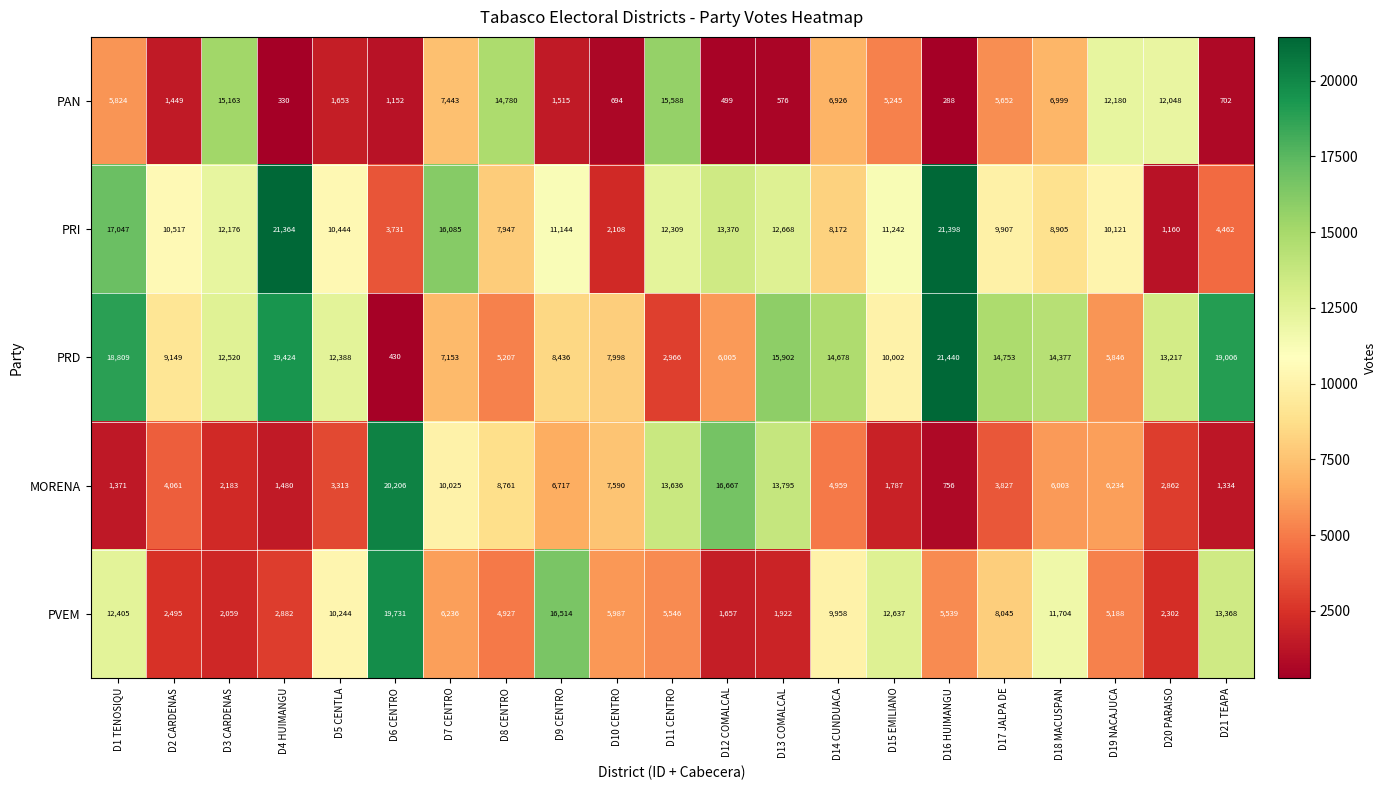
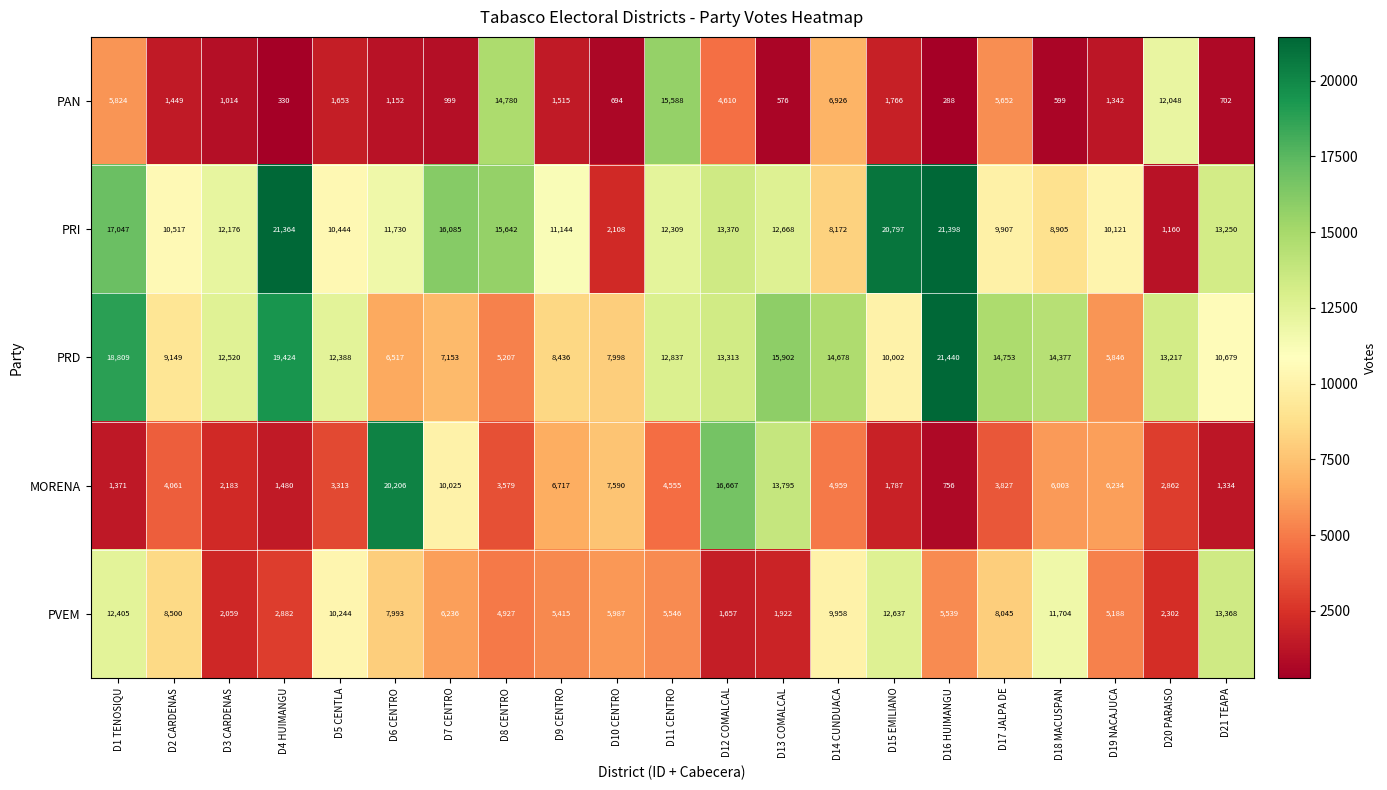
  {
    "PAN": {
      "D1 TENOSIQU": "5,824",
      "D2 CARDENAS": "1,449",
-     "D3 CARDENAS": "15,163",
+     "D3 CARDENAS": "1,014",
      "D4 HUIMANGU": "330",
      "D5 CENTLA": "1,653",
      "D6 CENTRO": "1,152",
-     "D7 CENTRO": "7,443",
+     "D7 CENTRO": "999",
      "D8 CENTRO": "14,780",
      "D9 CENTRO": "1,515",
      "D10 CENTRO": "694",
      "D11 CENTRO": "15,588",
-     "D12 COMALCAL": "499",
+     "D12 COMALCAL": "4,610",
      "D13 COMALCAL": "576",
      "D14 CUNDUACA": "6,926",
-     "D15 EMILIANO": "5,245",
+     "D15 EMILIANO": "1,766",
      "D16 HUIMANGU": "288",
      "D17 JALPA DE": "5,652",
-     "D18 MACUSPAN": "6,999",
-     "D19 NACAJUCA": "12,180",
+     "D18 MACUSPAN": "599",
+     "D19 NACAJUCA": "1,342",
      "D20 PARAISO": "12,048",
      "D21 TEAPA": "702"
    },
    "PRI": {
      "D1 TENOSIQU": "17,047",
      "D2 CARDENAS": "10,517",
      "D3 CARDENAS": "12,176",
      "D4 HUIMANGU": "21,364",
      "D5 CENTLA": "10,444",
-     "D6 CENTRO": "3,731",
+     "D6 CENTRO": "11,730",
      "D7 CENTRO": "16,085",
-     "D8 CENTRO": "7,947",
+     "D8 CENTRO": "15,642",
      "D9 CENTRO": "11,144",
      "D10 CENTRO": "2,108",
      "D11 CENTRO": "12,309",
      "D12 COMALCAL": "13,370",
      "D13 COMALCAL": "12,668",
      "D14 CUNDUACA": "8,172",
-     "D15 EMILIANO": "11,242",
+     "D15 EMILIANO": "20,797",
      "D16 HUIMANGU": "21,398",
      "D17 JALPA DE": "9,907",
      "D18 MACUSPAN": "8,905",
      "D19 NACAJUCA": "10,121",
      "D20 PARAISO": "1,160",
-     "D21 TEAPA": "4,462"
+     "D21 TEAPA": "13,250"
    },
    "PRD": {
      "D1 TENOSIQU": "18,809",
      "D2 CARDENAS": "9,149",
      "D3 CARDENAS": "12,520",
      "D4 HUIMANGU": "19,424",
      "D5 CENTLA": "12,388",
-     "D6 CENTRO": "430",
+     "D6 CENTRO": "6,517",
      "D7 CENTRO": "7,153",
      "D8 CENTRO": "5,207",
      "D9 CENTRO": "8,436",
      "D10 CENTRO": "7,998",
-     "D11 CENTRO": "2,966",
-     "D12 COMALCAL": "6,005",
+     "D11 CENTRO": "12,837",
+     "D12 COMALCAL": "13,313",
      "D13 COMALCAL": "15,902",
      "D14 CUNDUACA": "14,678",
      "D15 EMILIANO": "10,002",
      "D16 HUIMANGU": "21,440",
      "D17 JALPA DE": "14,753",
      "D18 MACUSPAN": "14,377",
      "D19 NACAJUCA": "5,846",
      "D20 PARAISO": "13,217",
-     "D21 TEAPA": "19,006"
+     "D21 TEAPA": "10,679"
    },
    "MORENA": {
      "D1 TENOSIQU": "1,371",
      "D2 CARDENAS": "4,061",
      "D3 CARDENAS": "2,183",
      "D4 HUIMANGU": "1,480",
      "D5 CENTLA": "3,313",
      "D6 CENTRO": "20,206",
      "D7 CENTRO": "10,025",
-     "D8 CENTRO": "8,761",
+     "D8 CENTRO": "3,579",
      "D9 CENTRO": "6,717",
      "D10 CENTRO": "7,590",
-     "D11 CENTRO": "13,636",
+     "D11 CENTRO": "4,555",
      "D12 COMALCAL": "16,667",
      "D13 COMALCAL": "13,795",
      "D14 CUNDUACA": "4,959",
      "D15 EMILIANO": "1,787",
      "D16 HUIMANGU": "756",
      "D17 JALPA DE": "3,827",
      "D18 MACUSPAN": "6,003",
      "D19 NACAJUCA": "6,234",
      "D20 PARAISO": "2,862",
      "D21 TEAPA": "1,334"
    },
    "PVEM": {
      "D1 TENOSIQU": "12,405",
-     "D2 CARDENAS": "2,495",
+     "D2 CARDENAS": "8,500",
      "D3 CARDENAS": "2,059",
      "D4 HUIMANGU": "2,882",
      "D5 CENTLA": "10,244",
-     "D6 CENTRO": "19,731",
+     "D6 CENTRO": "7,993",
      "D7 CENTRO": "6,236",
      "D8 CENTRO": "4,927",
-     "D9 CENTRO": "16,514",
+     "D9 CENTRO": "5,415",
      "D10 CENTRO": "5,987",
      "D11 CENTRO": "5,546",
      "D12 COMALCAL": "1,657",
      "D13 COMALCAL": "1,922",
      "D14 CUNDUACA": "9,958",
      "D15 EMILIANO": "12,637",
      "D16 HUIMANGU": "5,539",
      "D17 JALPA DE": "8,045",
      "D18 MACUSPAN": "11,704",
      "D19 NACAJUCA": "5,188",
      "D20 PARAISO": "2,302",
      "D21 TEAPA": "13,368"
    }
  }
